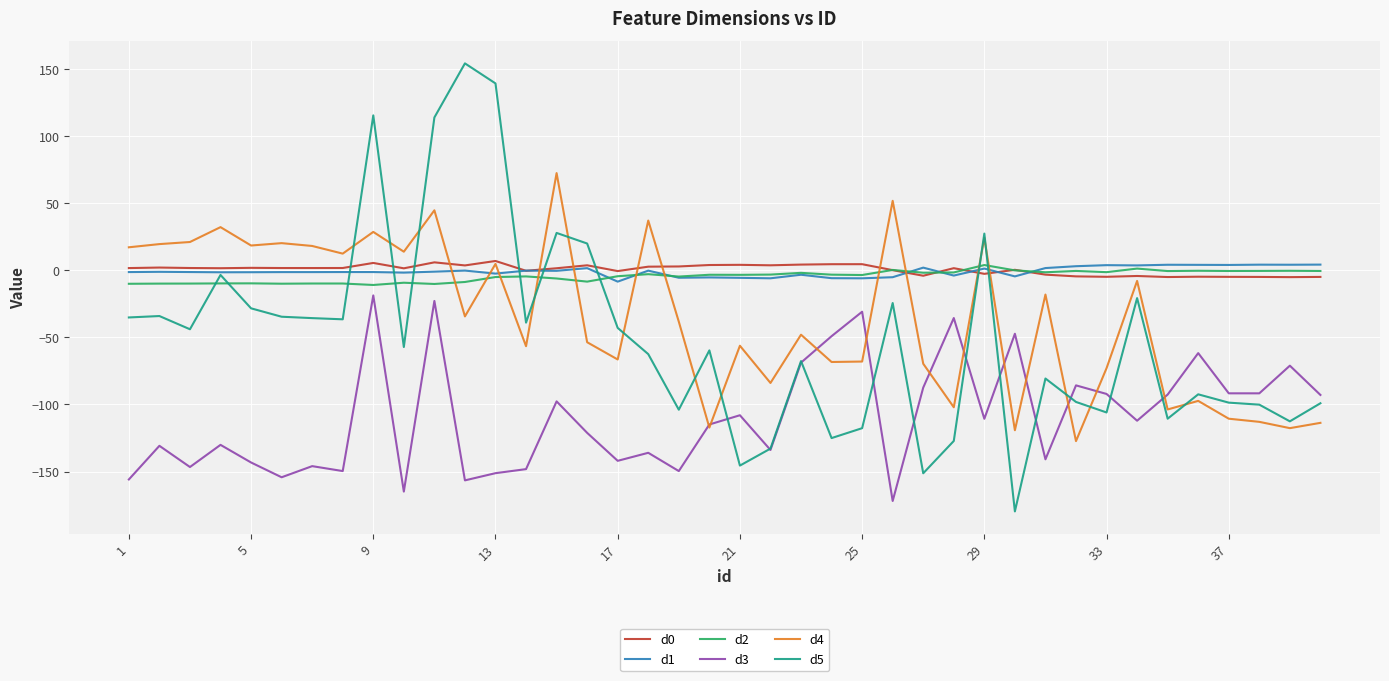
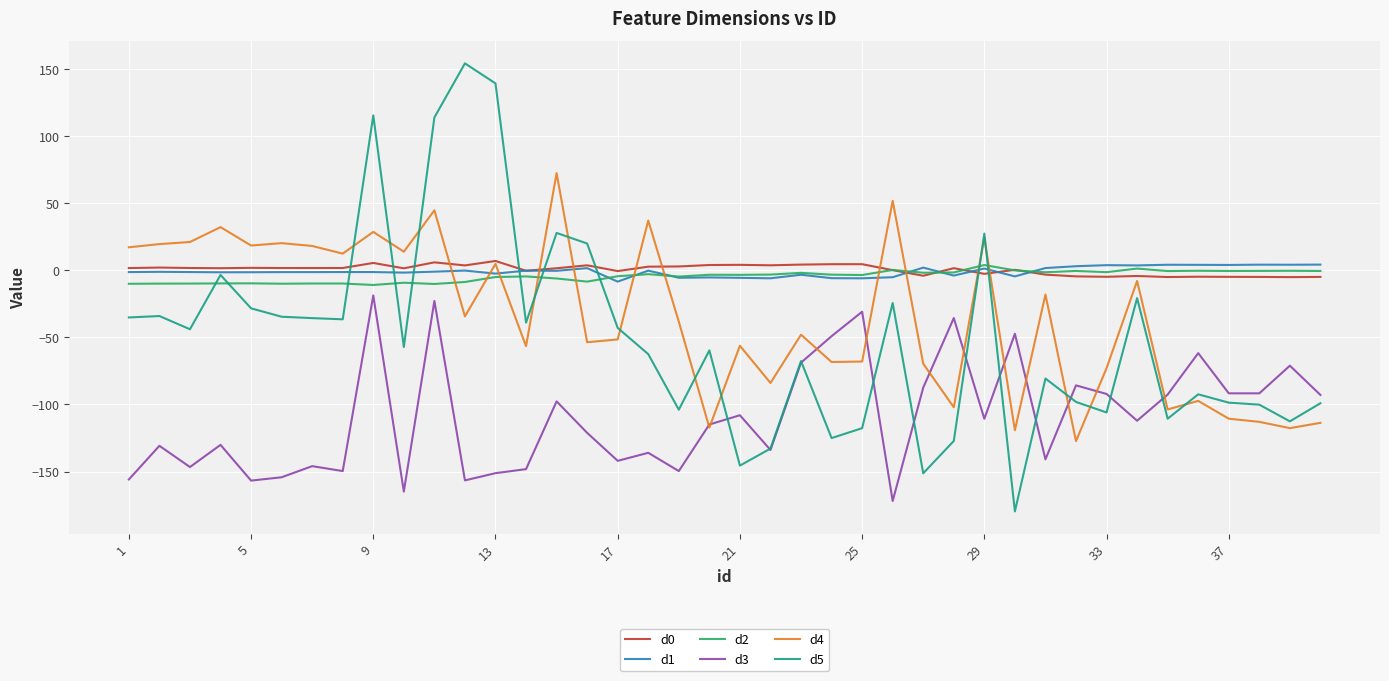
  {
    "d0": {
      "1": 2,
      "5": 2,
      "9": 6,
      "13": 7,
      "17": -1,
      "21": 4,
      "25": 5,
      "29": -3,
      "33": -5,
      "37": -5
    },
    "d1": {
      "1": -1,
      "5": -1,
      "9": -1,
      "13": -2,
      "17": -8,
      "21": -6,
      "25": -6,
      "29": 1,
      "33": 4,
      "37": 4
    },
    "d3": {
      "1": -156,
-     "5": -143,
+     "5": -157,
      "9": -19,
      "13": -151,
      "17": -142,
      "21": -108,
      "25": -31,
      "29": -111,
      "33": -92,
      "37": -92
    },
    "d4": {
      "1": 17,
      "5": 19,
      "9": 29,
      "13": 5,
-     "17": -66,
+     "17": -51,
      "21": -56,
      "25": -68,
      "29": 24,
      "33": -73,
      "37": -111
    }
  }
